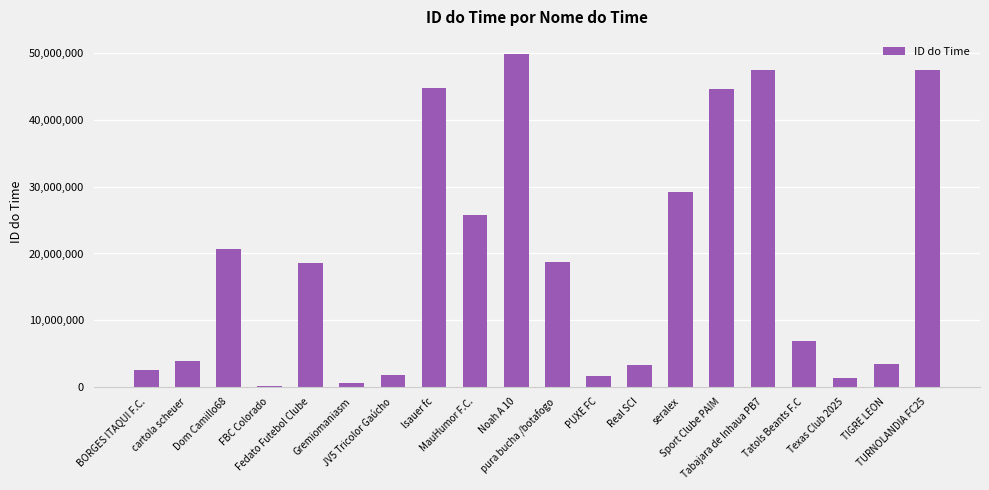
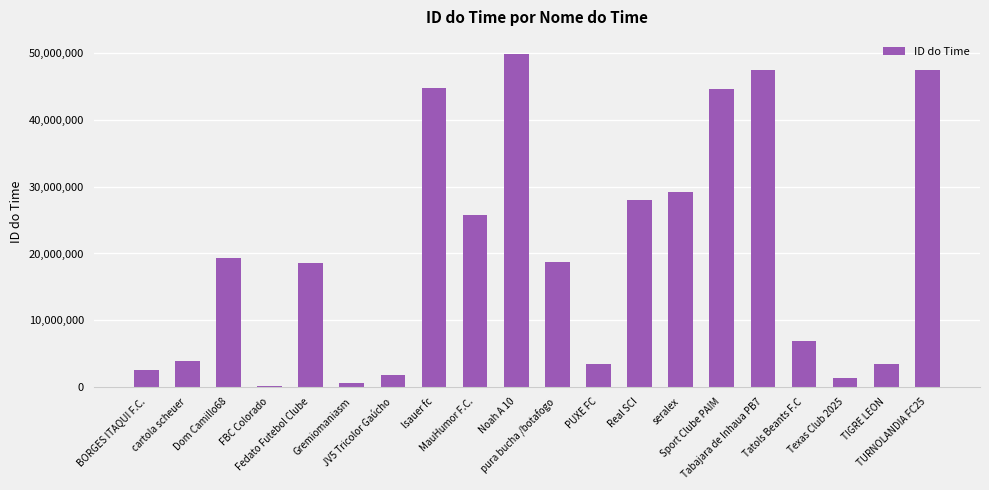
  {
    "BORGES ITAQUI F.C.": "3,000,000",
    "cartola scheuer": "4,000,000",
-   "Dom Camillo68": "21,000,000",
+   "Dom Camillo68": "19,000,000",
    "Fedato Futebol Clube": "19,000,000",
    "Gremiomaniasm": "1,000,000",
    "JV5 Tricolor Gaúcho": "2,000,000",
    "lsauer fc": "45,000,000",
    "MauHumor F.C.": "26,000,000",
    "Noah A 10": "50,000,000",
    "pura bucha /botafogo": "19,000,000",
-   "PUXE FC": "2,000,000",
-   "Real SCI": "3,000,000",
+   "PUXE FC": "3,000,000",
+   "Real SCI": "28,000,000",
    "seralex": "29,000,000",
    "Sport Clube PAIM": "45,000,000",
    "Tabajara de Inhaua PB7": "48,000,000",
    "Tatols Beants F.C": "7,000,000",
    "Texas Club 2025": "1,000,000",
    "TIGRE LEON": "3,000,000",
    "TURNOLANDIA FC25": "48,000,000"
  }
